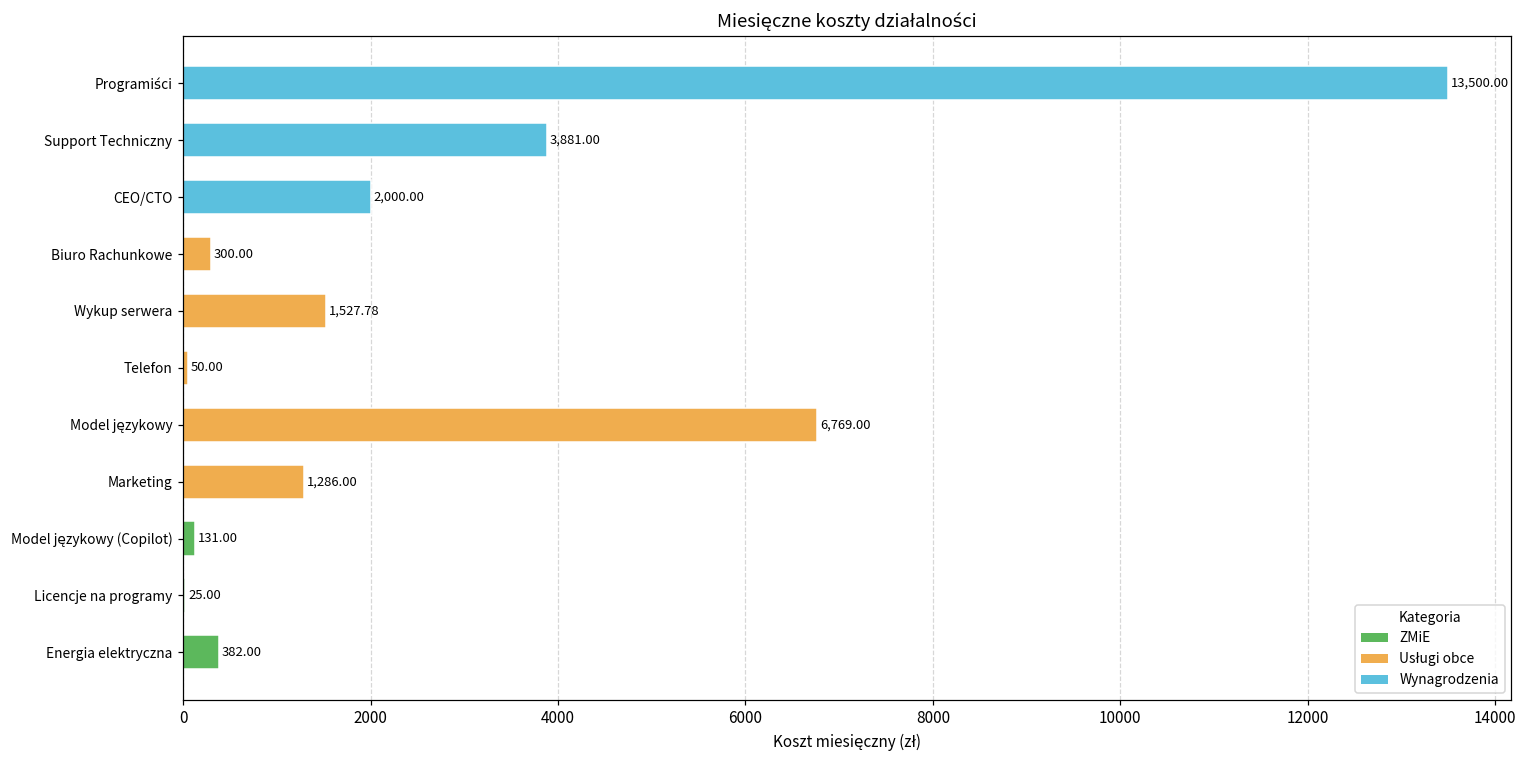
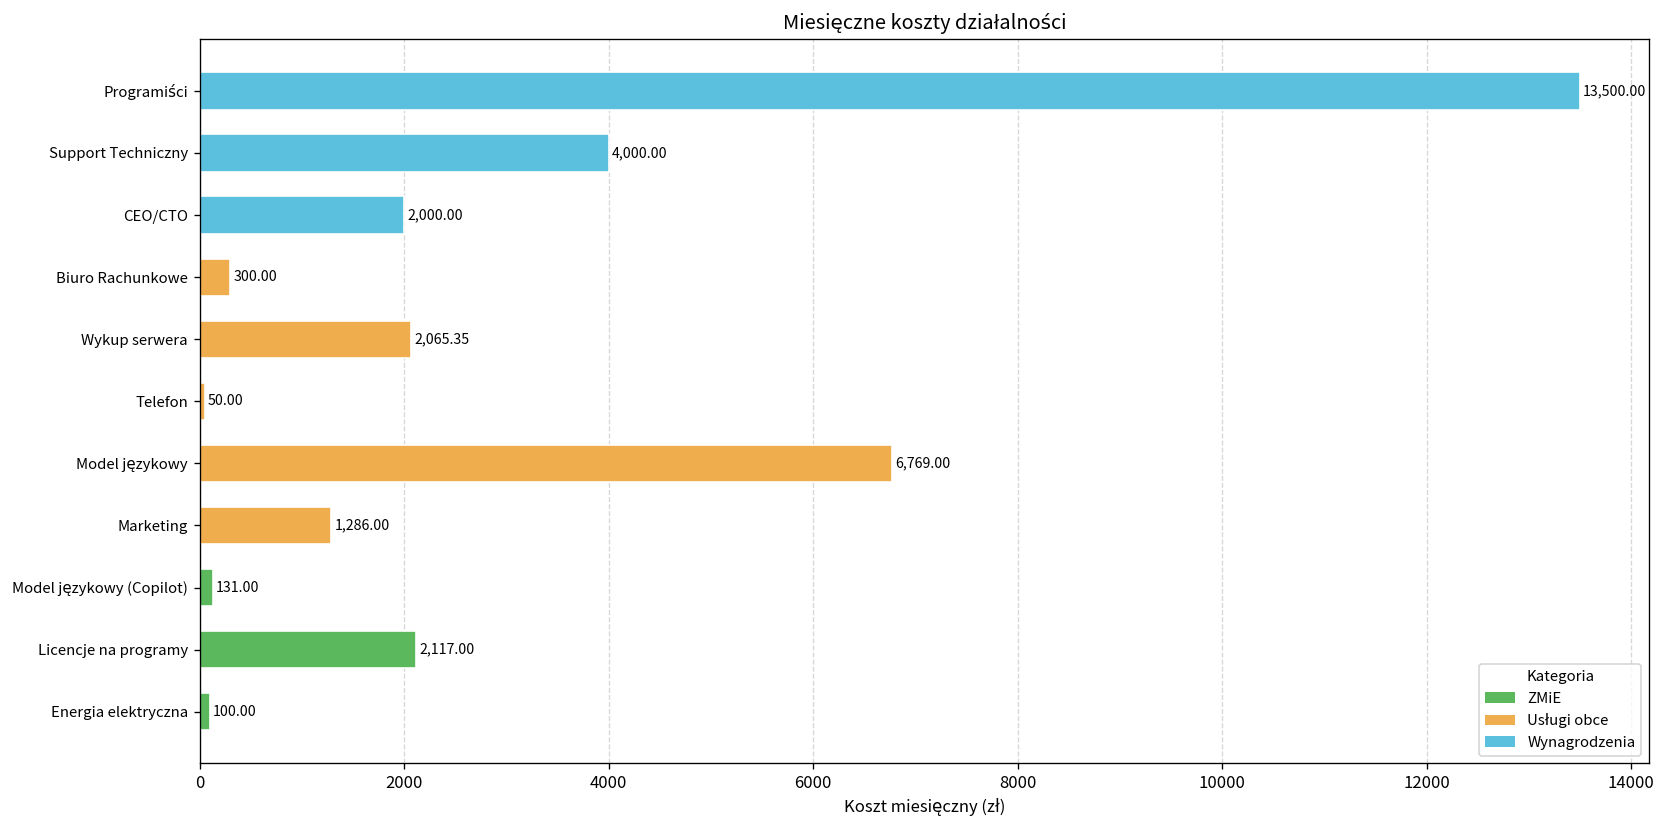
  {
    "Programiści": "13,500.00",
-   "Support Techniczny": "3,881.00",
+   "Support Techniczny": "4,000.00",
    "CEO/CTO": "2,000.00",
    "Biuro Rachunkowe": "300.00",
-   "Wykup serwera": "1,527.78",
+   "Wykup serwera": "2,065.35",
    "Telefon": "50.00",
    "Model językowy": "6,769.00",
    "Marketing": "1,286.00",
    "Model językowy (Copilot)": "131.00",
-   "Licencje na programy": "25.00",
-   "Energia elektryczna": "382.00"
+   "Licencje na programy": "2,117.00",
+   "Energia elektryczna": "100.00"
  }
